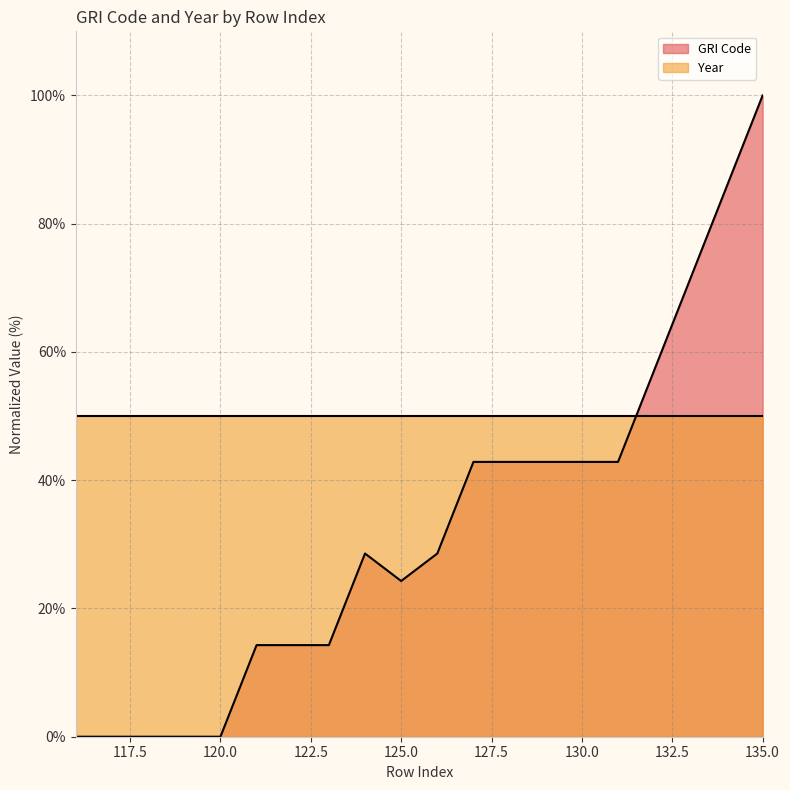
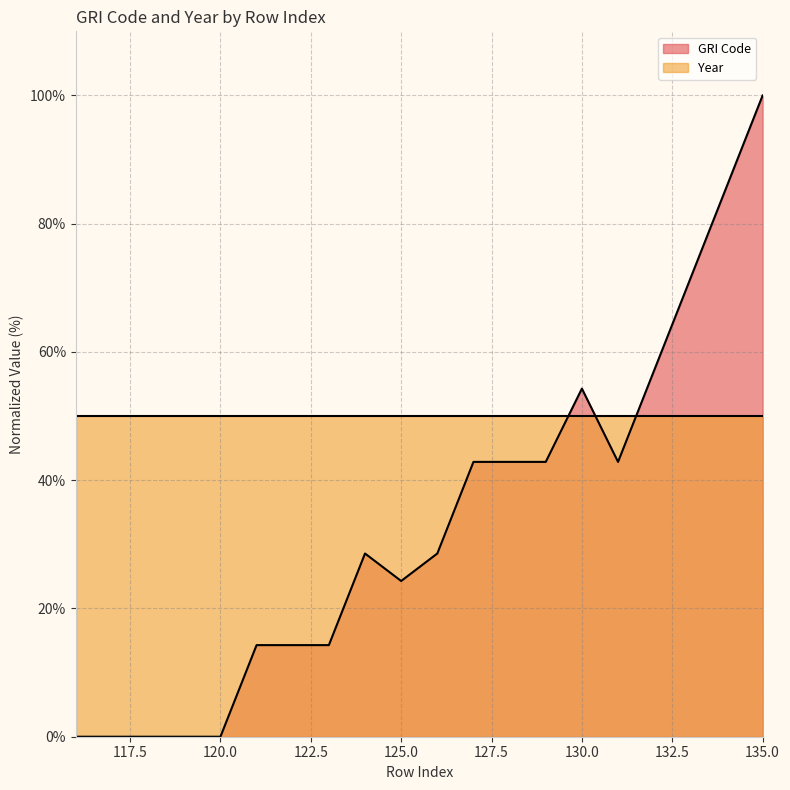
  {
    "GRI Code": {
      "120.0": "0%",
      "125.0": "24%",
-     "130.0": "43%",
+     "130.0": "54%",
      "135.0": "100%"
    },
    "Year": {
      "120.0": "50%",
      "125.0": "50%",
      "130.0": "50%",
      "135.0": "50%"
    }
  }
